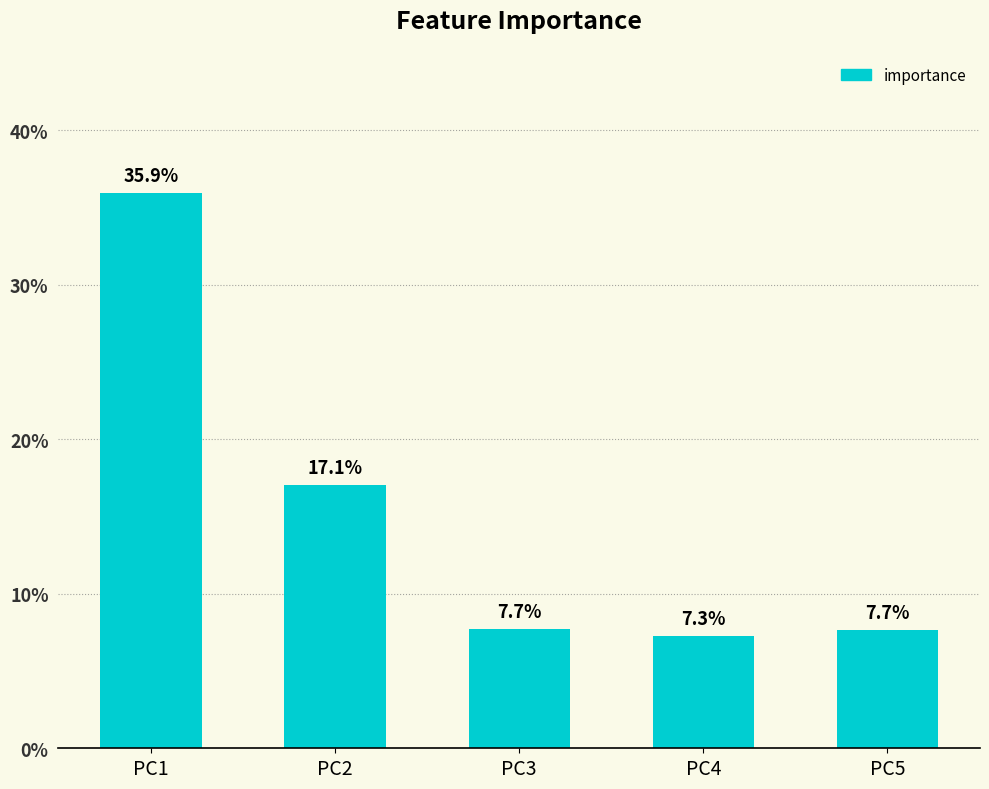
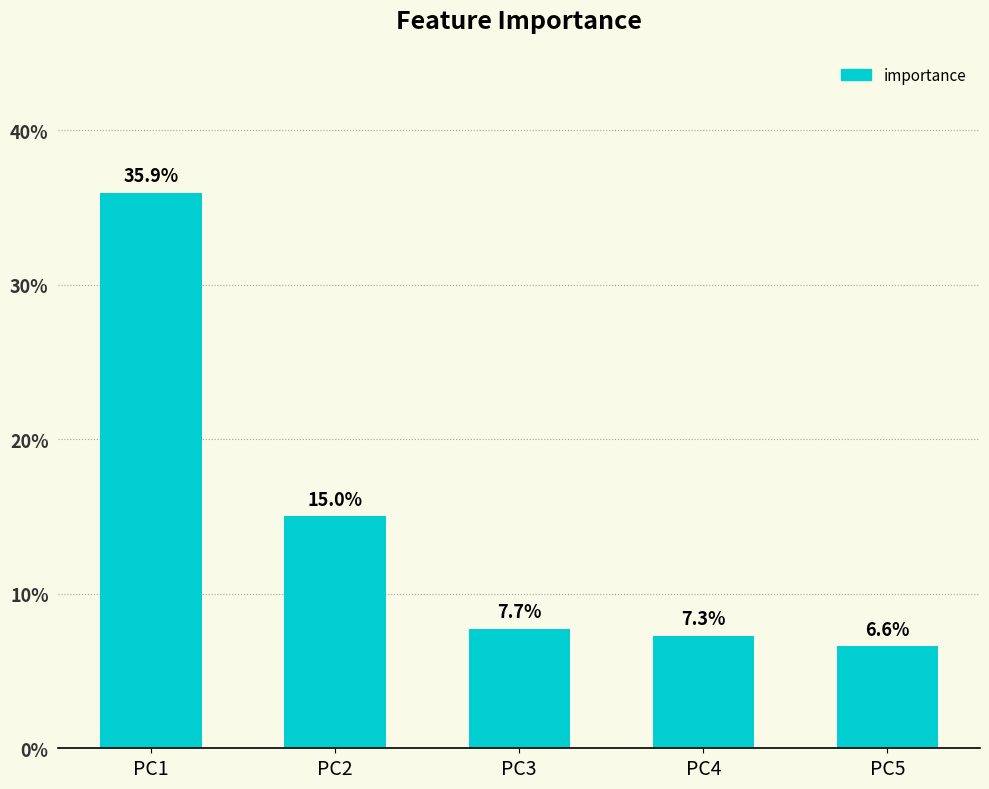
  {
    "PC1": "35.9%",
-   "PC2": "17.1%",
+   "PC2": "15.0%",
    "PC3": "7.7%",
    "PC4": "7.3%",
-   "PC5": "7.7%"
+   "PC5": "6.6%"
  }
